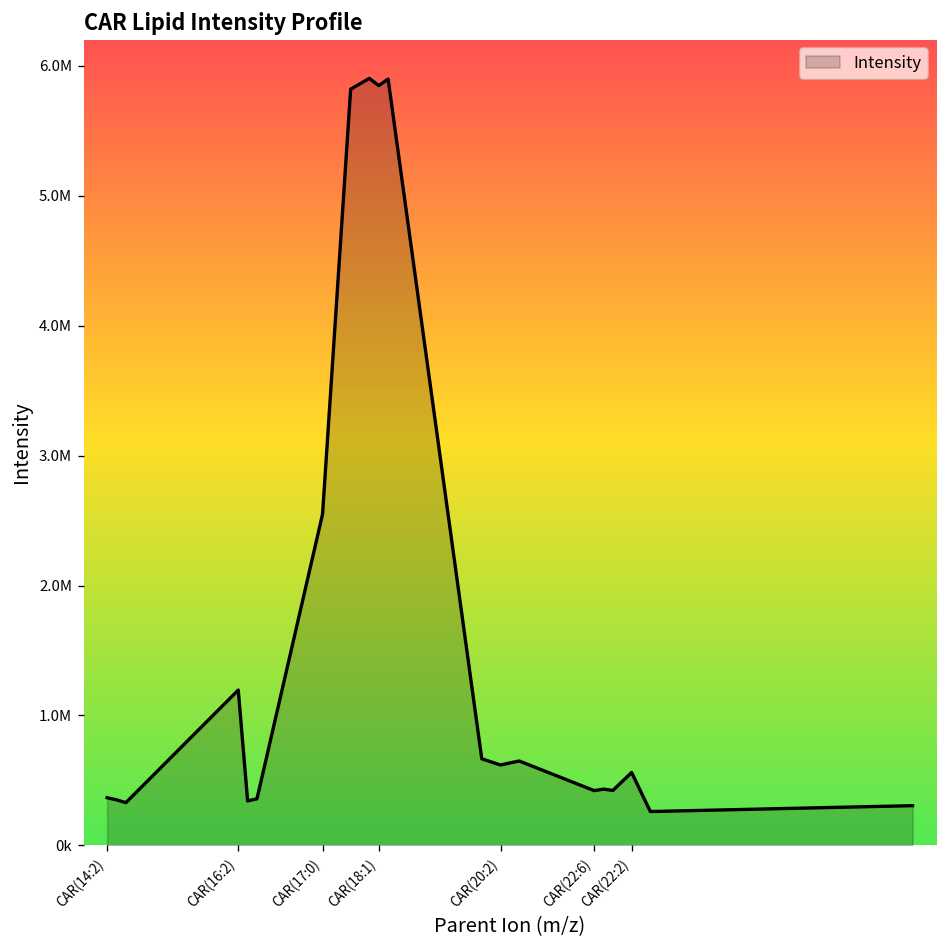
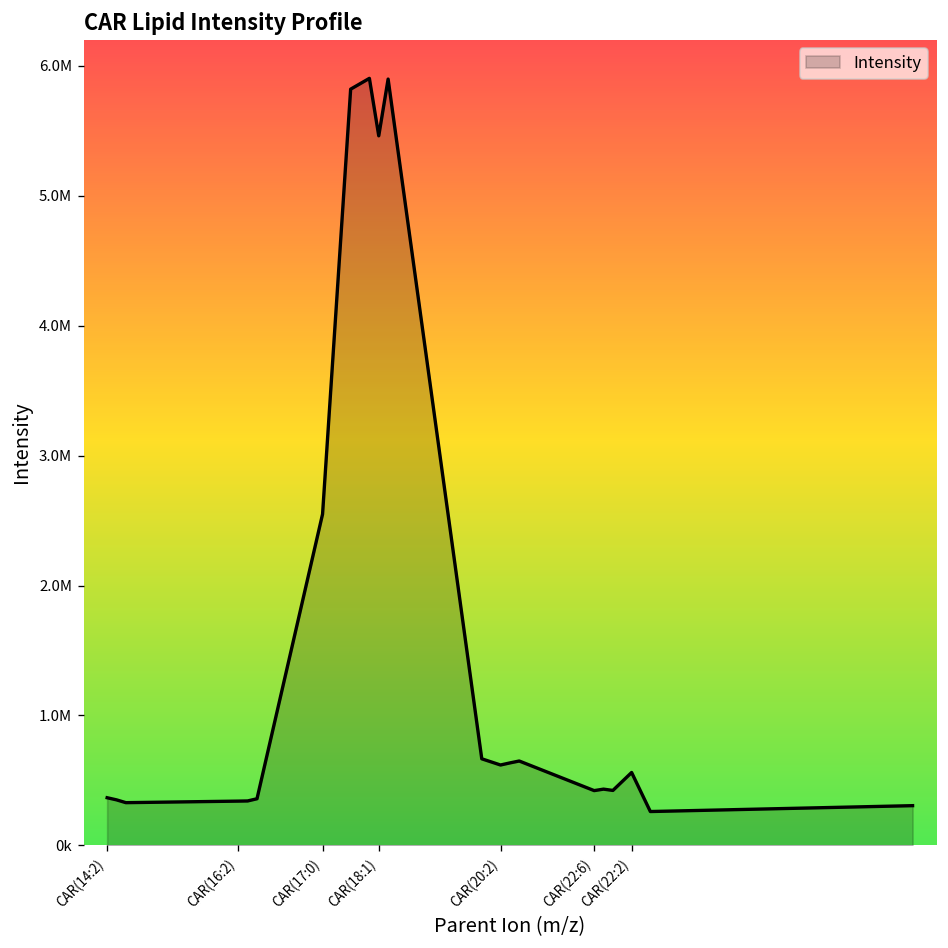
  {
    "CAR(14:2)": 370000,
-   "CAR(16:2)": 1200000,
+   "CAR(16:2)": 340000,
    "CAR(17:0)": 2550000,
-   "CAR(18:1)": 5850000,
+   "CAR(18:1)": 5460000,
    "CAR(20:2)": 620000,
    "CAR(22:6)": 420000,
    "CAR(22:2)": 560000
  }
